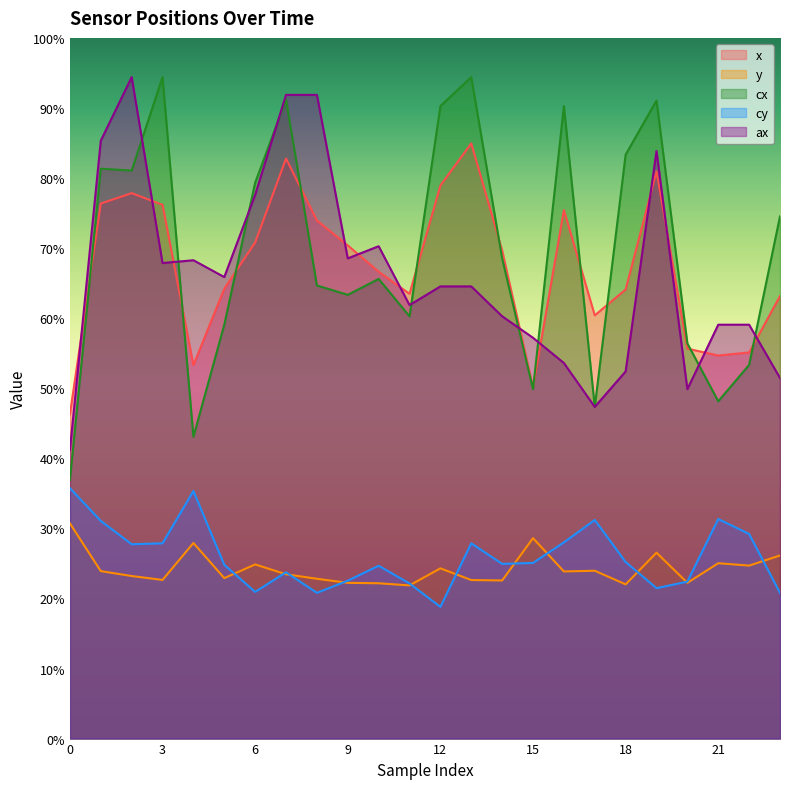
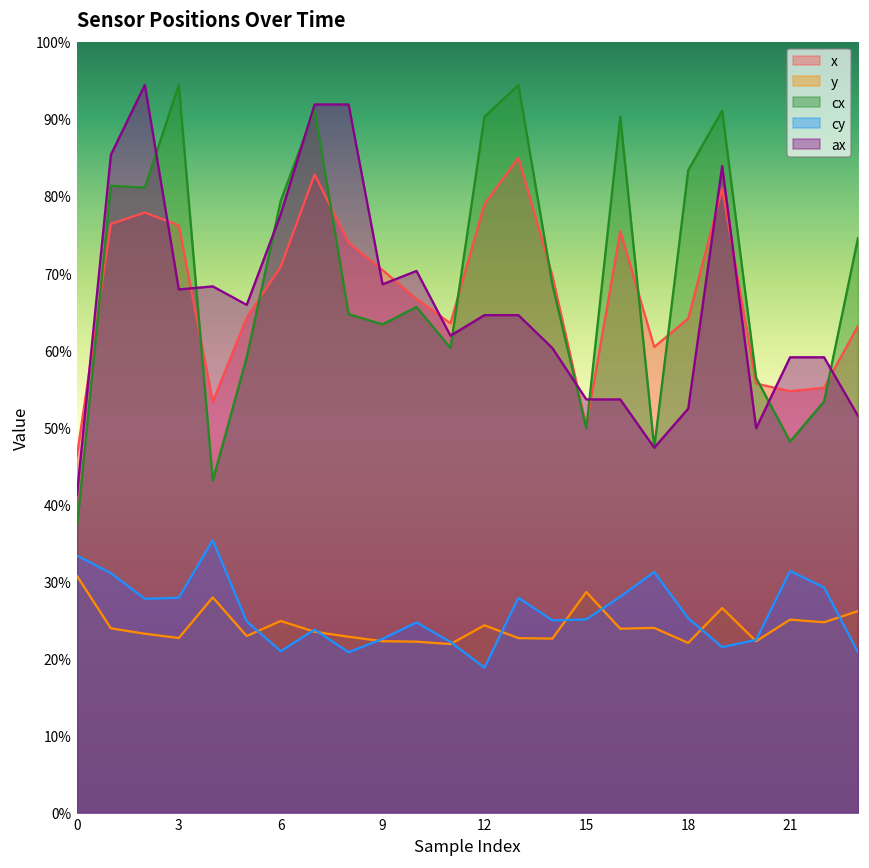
  {
    "cx": {
      "0": "37%",
      "3": "94%",
      "6": "79%",
      "9": "63%",
      "12": "90%",
      "18": "83%",
      "21": "48%"
    },
    "cy": {
-     "0": "36%",
+     "0": "33%",
      "3": "28%",
      "6": "21%",
      "12": "19%",
      "15": "25%",
      "18": "25%",
      "21": "31%"
    },
    "ax": {
      "0": "41%",
      "3": "68%",
      "6": "78%",
      "9": "69%",
      "12": "65%",
-     "15": "57%",
+     "15": "54%",
      "18": "52%",
      "21": "59%"
    }
  }
